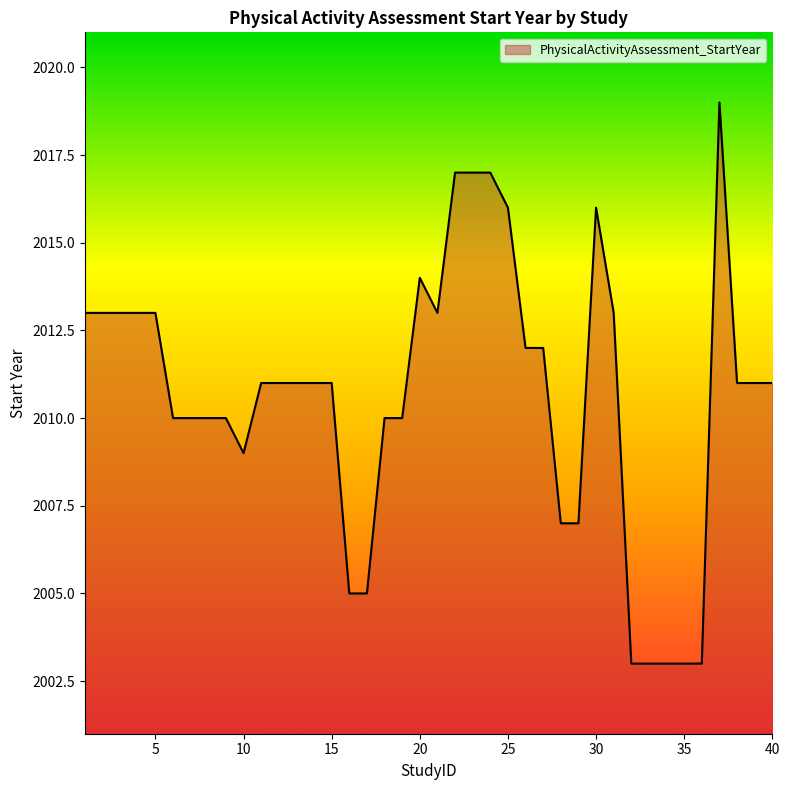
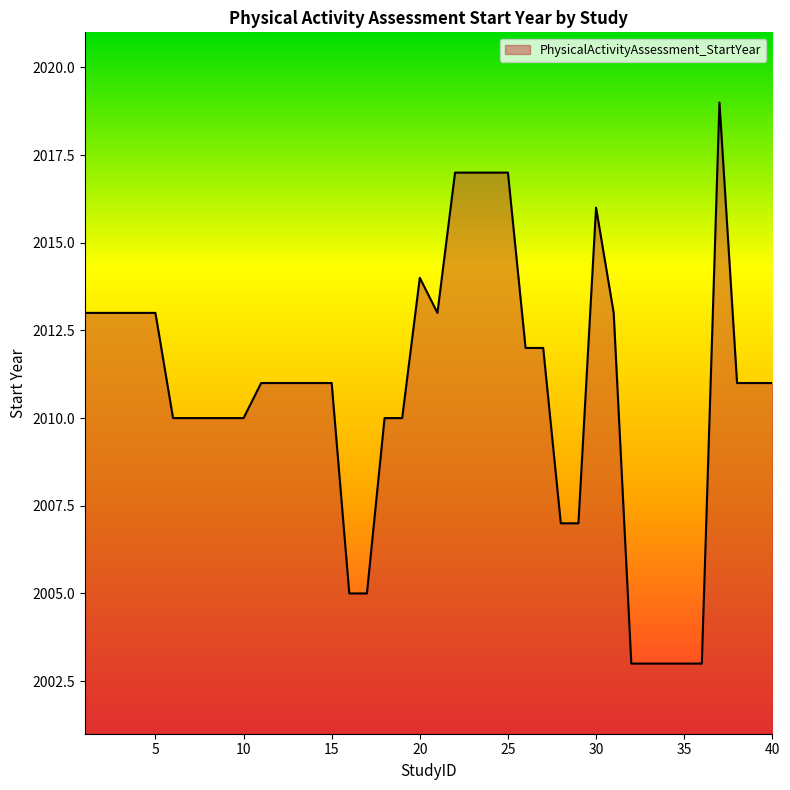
  {
    "5": 2013,
-   "10": 2009,
+   "10": 2010,
    "15": 2011,
    "20": 2014,
-   "25": 2016,
+   "25": 2017,
    "30": 2016,
    "35": 2003,
    "40": 2011
  }
